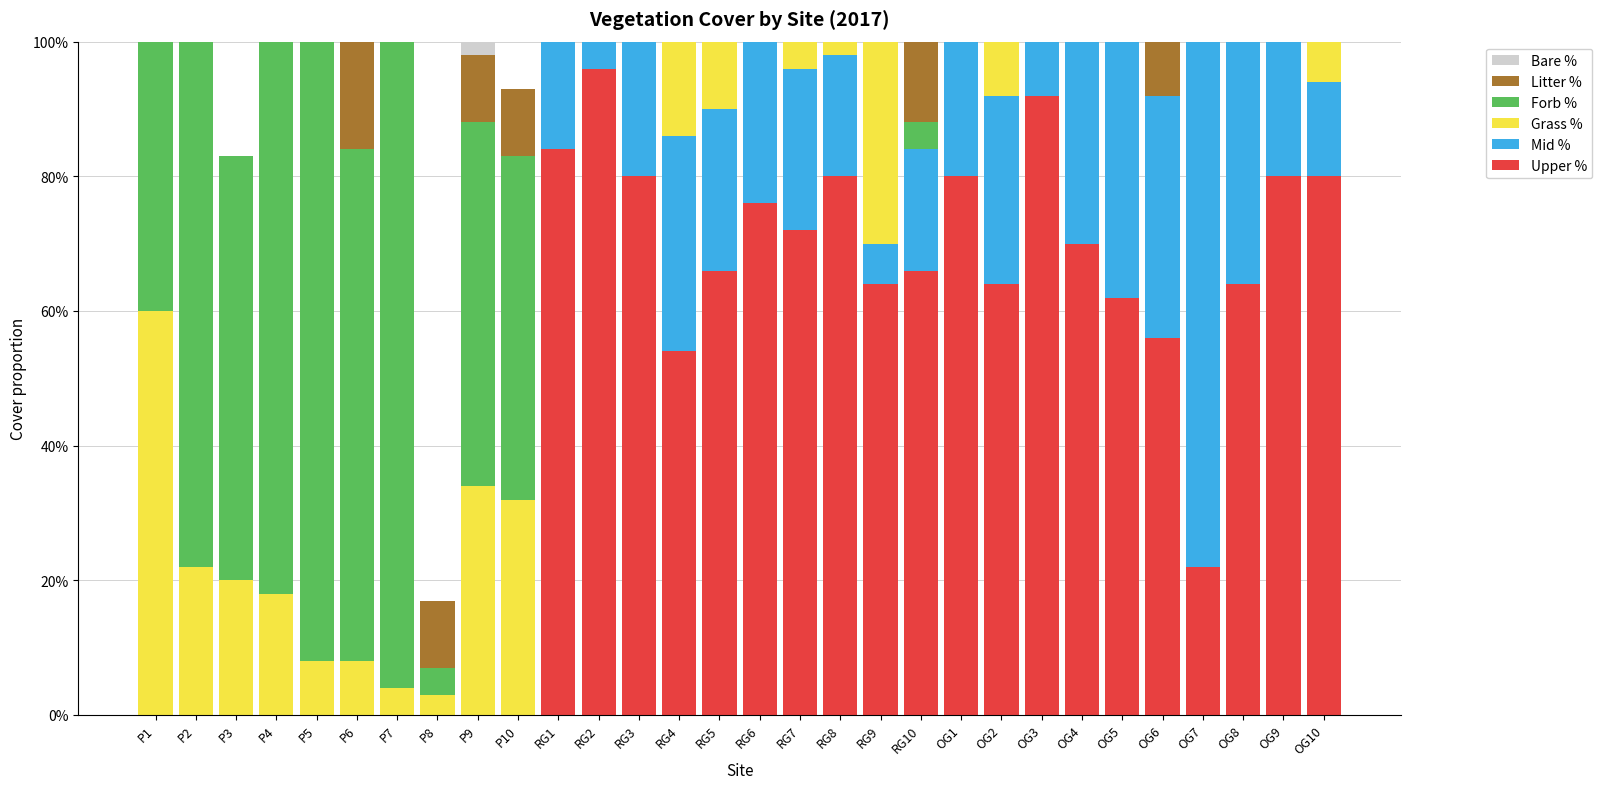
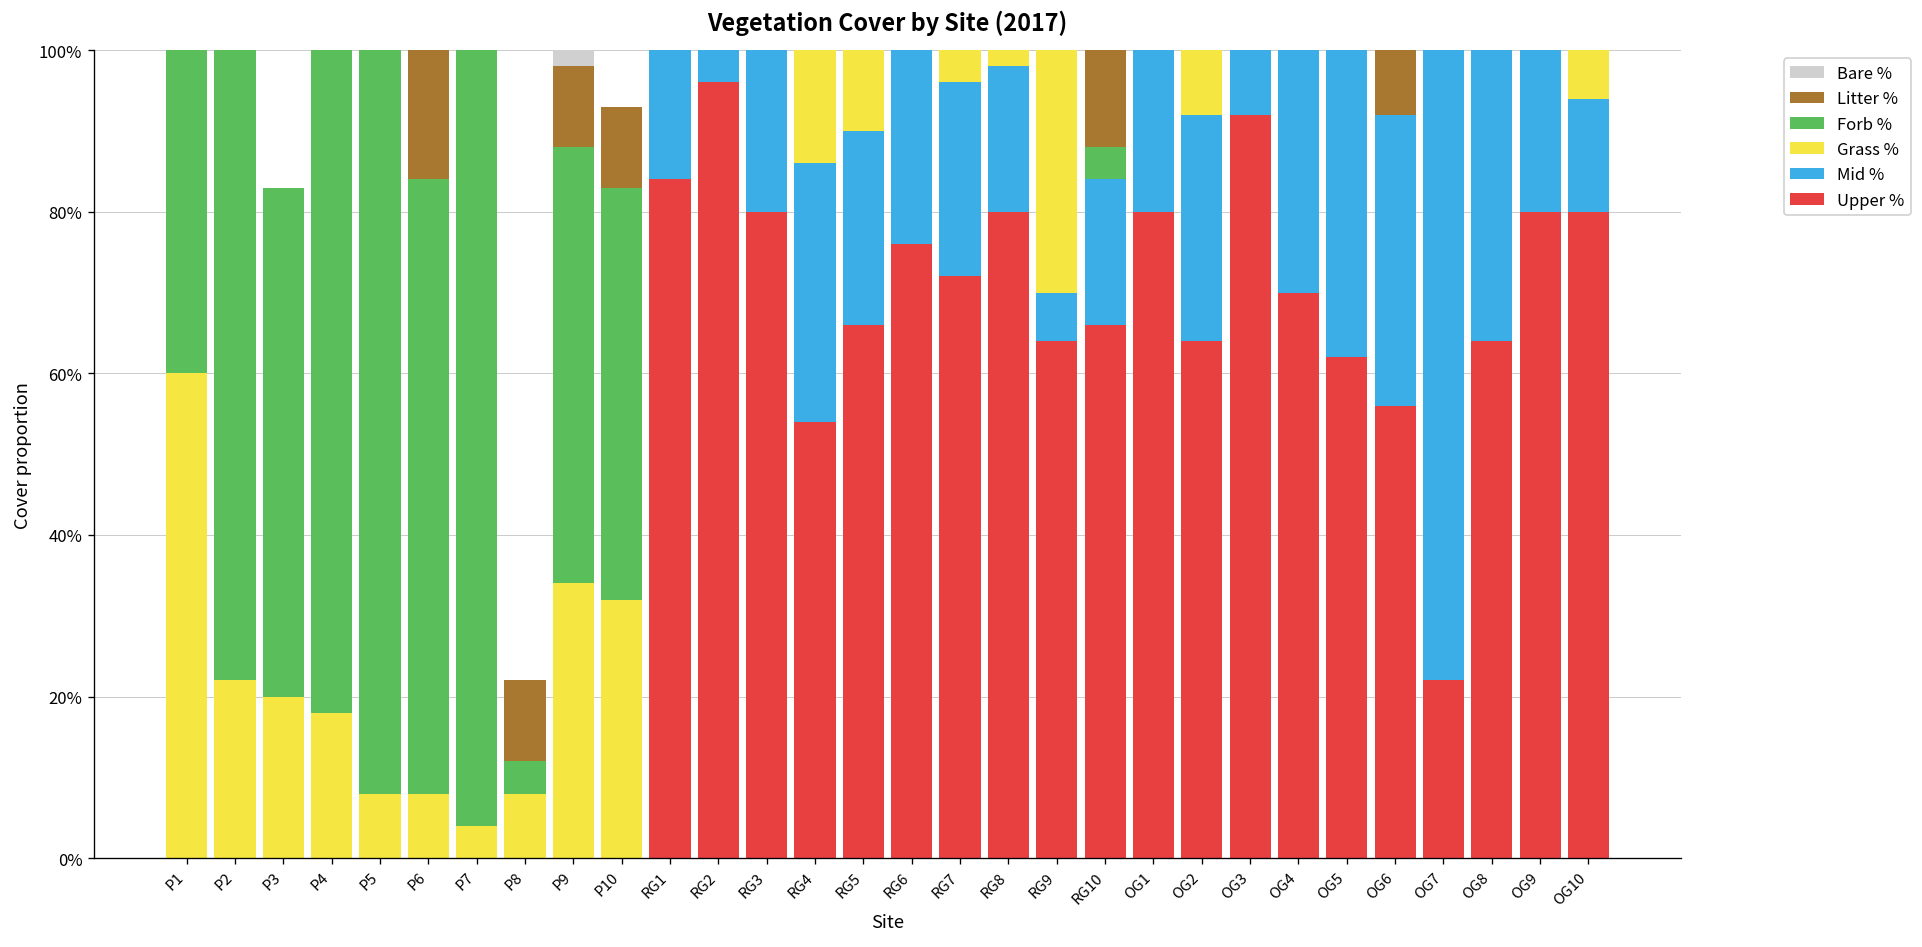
  {
    "Upper %": {
      "P1": "0%",
      "P2": "0%",
      "P3": "0%",
      "P4": "0%",
      "P5": "0%",
      "P6": "0%",
      "P7": "0%",
      "P8": "0%",
      "P9": "0%",
      "P10": "0%",
      "RG1": "84%",
      "RG2": "96%",
      "RG3": "80%",
      "RG4": "54%",
      "RG5": "66%",
      "RG6": "76%",
      "RG7": "72%",
      "RG8": "80%",
      "RG9": "64%",
      "RG10": "66%",
      "OG1": "80%",
      "OG2": "64%",
      "OG3": "92%",
      "OG4": "70%",
      "OG5": "62%",
      "OG6": "56%",
      "OG7": "22%",
      "OG8": "64%",
      "OG9": "80%",
      "OG10": "80%"
    },
    "Mid %": {
      "P1": "0%",
      "P2": "0%",
      "P3": "0%",
      "P4": "0%",
      "P5": "0%",
      "P6": "0%",
      "P7": "0%",
      "P8": "0%",
      "P9": "0%",
      "P10": "0%",
      "RG4": "32%",
      "RG5": "24%",
      "RG7": "24%",
      "RG8": "18%",
      "RG9": "6%",
      "RG10": "18%",
      "OG2": "28%",
      "OG6": "36%",
      "OG10": "14%"
    },
    "Grass %": {
      "P1": "60%",
      "P2": "22%",
      "P3": "20%",
      "P4": "18%",
      "P5": "8%",
      "P6": "8%",
      "P7": "4%",
-     "P8": "3%",
+     "P8": "8%",
      "P9": "34%",
      "P10": "32%",
      "RG5": "10%",
      "RG10": "0%",
      "OG6": "0%"
    },
    "Forb %": {
      "P1": "40%",
      "P2": "78%",
      "P3": "63%",
      "P4": "82%",
      "P5": "92%",
      "P6": "76%",
      "P7": "96%",
      "P8": "4%",
      "P9": "54%",
      "P10": "51%",
      "RG5": "0%",
      "RG10": "4%",
      "OG6": "0%"
    },
    "Litter %": {
      "P1": "0%",
      "P2": "0%",
      "P3": "0%",
      "P4": "0%",
      "P5": "0%",
      "P6": "16%",
      "P7": "0%",
      "P8": "10%",
      "P9": "10%",
      "P10": "10%"
    },
    "Bare %": {
      "P1": "0%",
      "P2": "0%",
      "P3": "0%",
      "P4": "0%",
      "P5": "0%",
      "P7": "0%",
      "P8": "0%",
      "P9": "2%",
      "P10": "0%"
    }
  }
